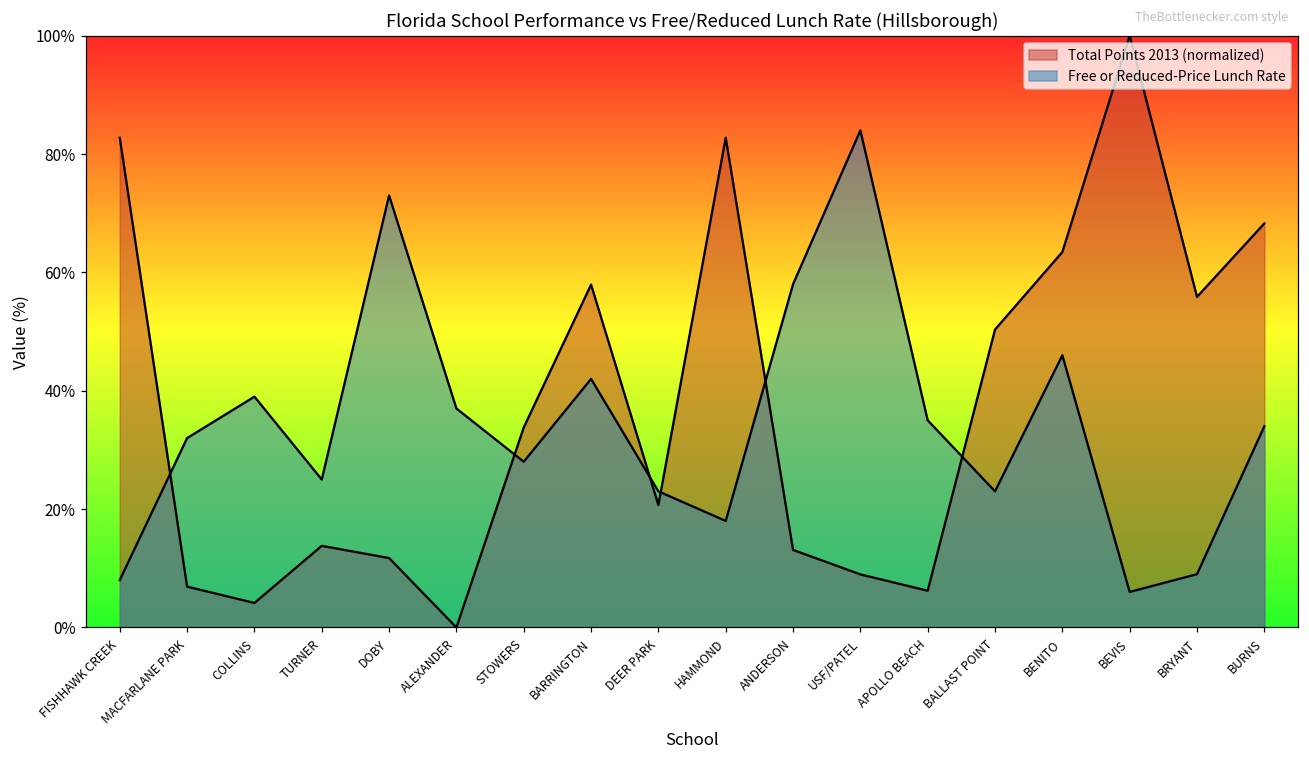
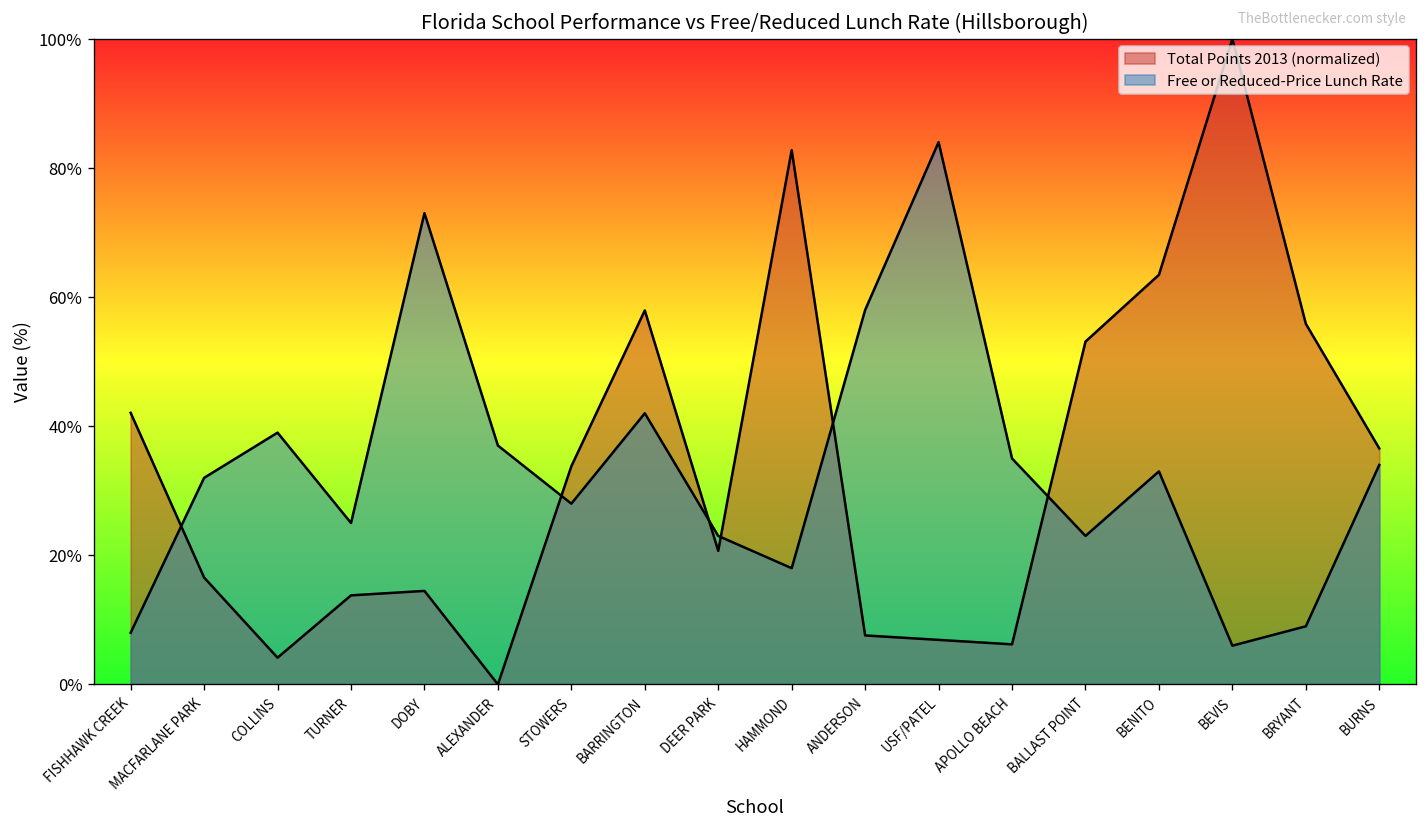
  {
    "Total Points 2013 (normalized)": {
-     "FISHHAWK CREEK": "83%",
-     "MACFARLANE PARK": "7%",
+     "FISHHAWK CREEK": "42%",
+     "MACFARLANE PARK": "17%",
      "COLLINS": "4%",
      "TURNER": "14%",
-     "DOBY": "12%",
+     "DOBY": "14%",
      "ALEXANDER": "0%",
      "STOWERS": "34%",
      "BARRINGTON": "58%",
      "DEER PARK": "21%",
      "HAMMOND": "83%",
-     "ANDERSON": "13%",
-     "USF/PATEL": "9%",
+     "ANDERSON": "8%",
+     "USF/PATEL": "7%",
      "APOLLO BEACH": "6%",
-     "BALLAST POINT": "50%",
+     "BALLAST POINT": "53%",
      "BENITO": "63%",
      "BEVIS": "100%",
      "BRYANT": "56%",
-     "BURNS": "68%"
+     "BURNS": "37%"
    },
    "Free or Reduced-Price Lunch Rate": {
      "FISHHAWK CREEK": "8%",
      "MACFARLANE PARK": "32%",
      "COLLINS": "39%",
      "TURNER": "25%",
      "DOBY": "73%",
      "ALEXANDER": "37%",
      "STOWERS": "28%",
      "BARRINGTON": "42%",
      "DEER PARK": "23%",
      "HAMMOND": "18%",
      "ANDERSON": "58%",
      "USF/PATEL": "84%",
      "APOLLO BEACH": "35%",
      "BALLAST POINT": "23%",
-     "BENITO": "46%",
+     "BENITO": "33%",
      "BEVIS": "6%",
      "BRYANT": "9%",
      "BURNS": "34%"
    }
  }
